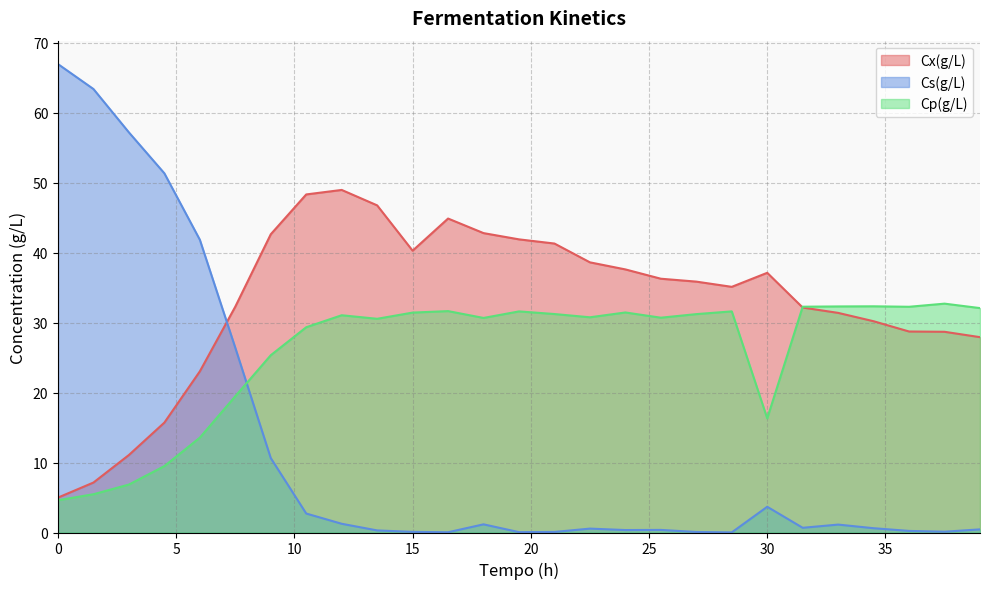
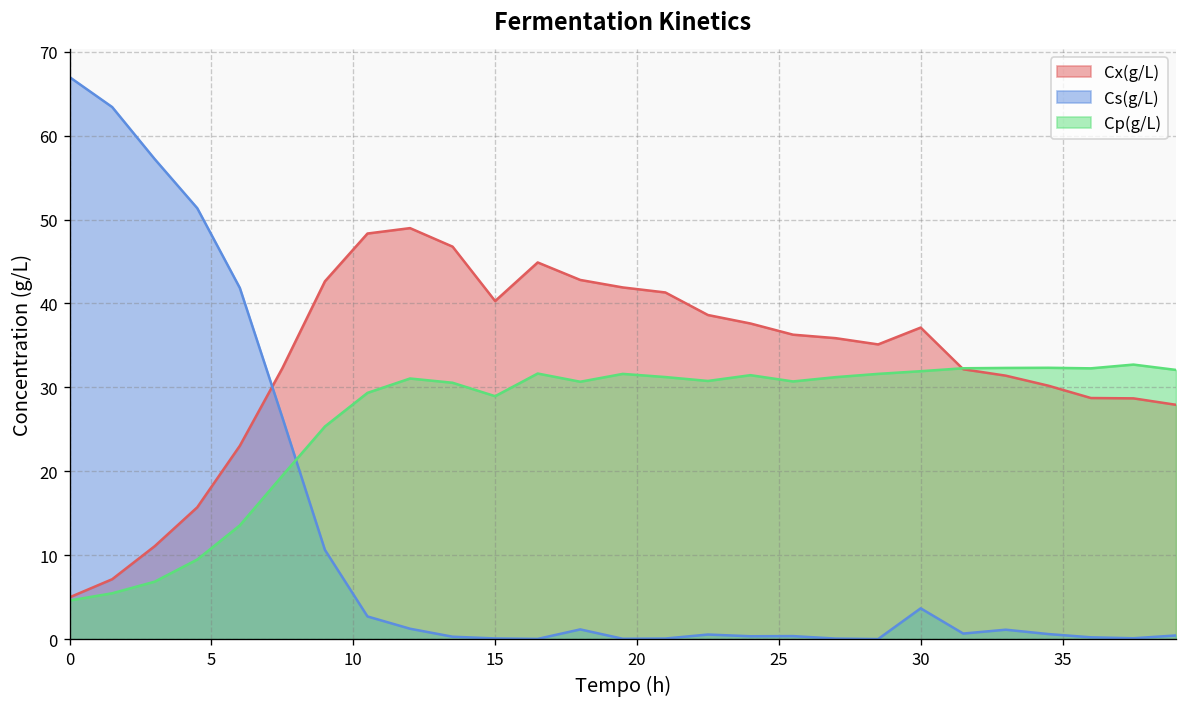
  {
    "Cx(g/L)": {
      "0": 5,
      "15": 40,
      "30": 37
    },
    "Cs(g/L)": {
      "0": 67,
      "15": 0,
      "30": 4
    },
    "Cp(g/L)": {
      "0": 5,
-     "15": 31,
-     "30": 16
+     "15": 29,
+     "30": 32
    }
  }
